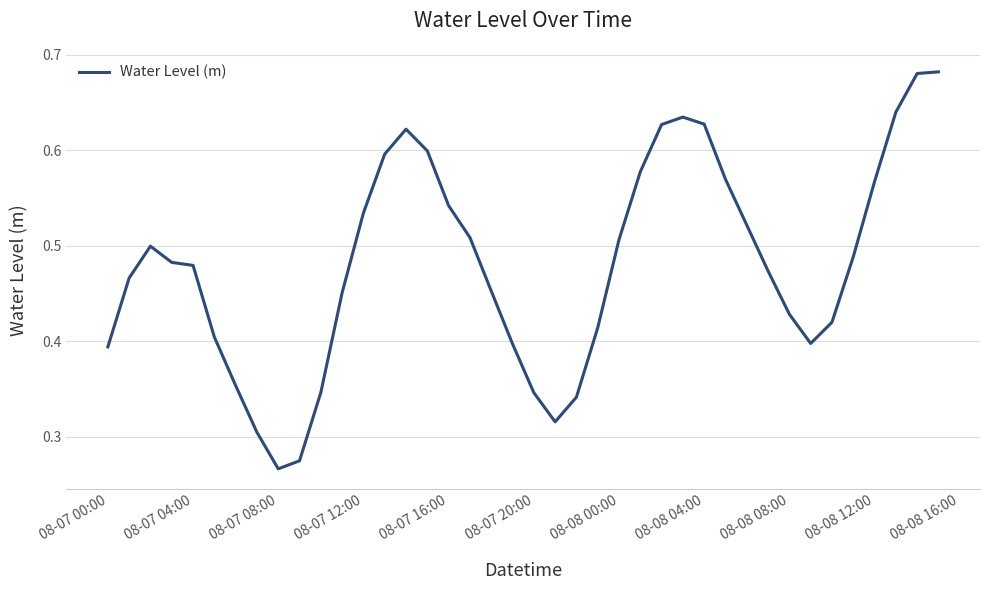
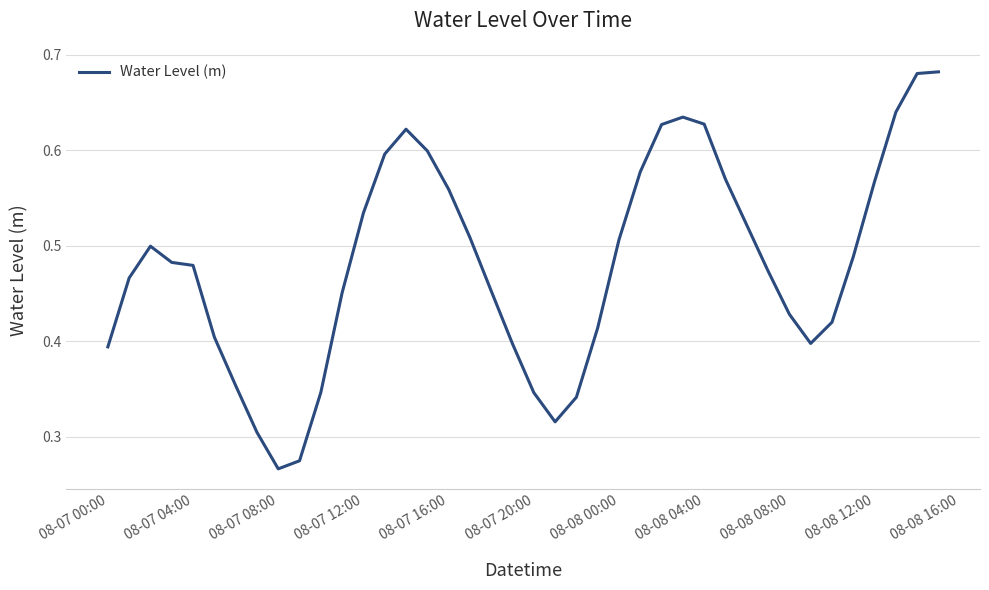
  {
    "08-07 00:00": 0.39,
    "08-07 04:00": 0.48,
    "08-07 08:00": 0.27,
    "08-07 12:00": 0.53,
-   "08-07 16:00": 0.54,
+   "08-07 16:00": 0.56,
    "08-07 20:00": 0.35,
    "08-08 00:00": 0.51,
    "08-08 04:00": 0.63,
    "08-08 08:00": 0.43,
    "08-08 12:00": 0.57
  }
